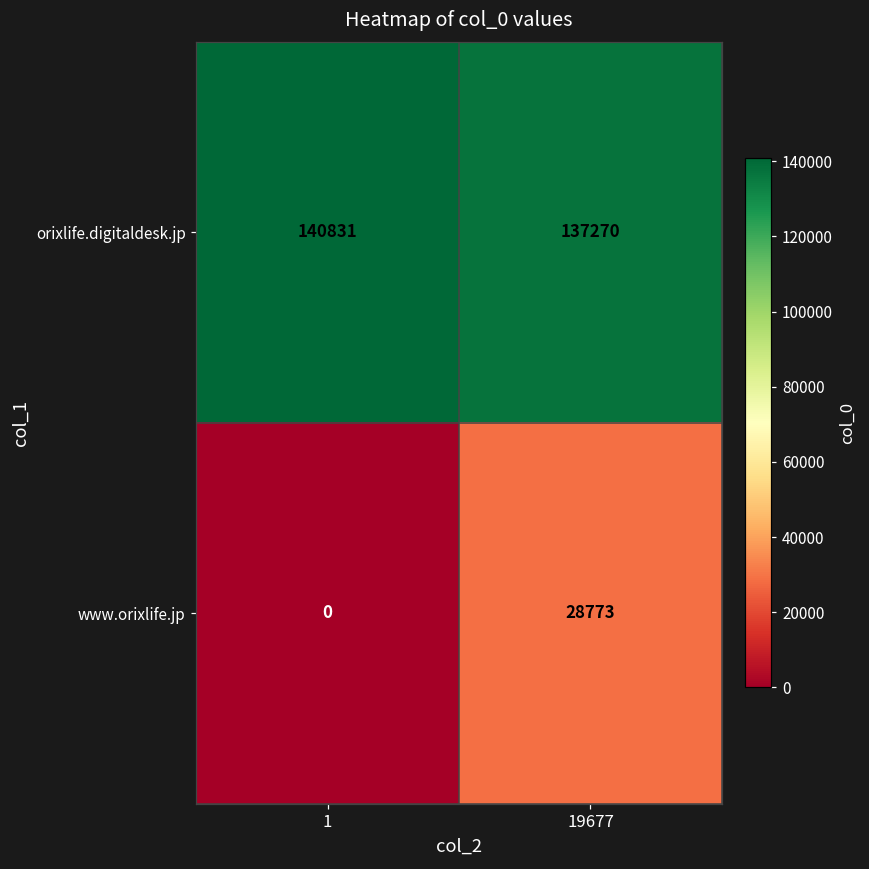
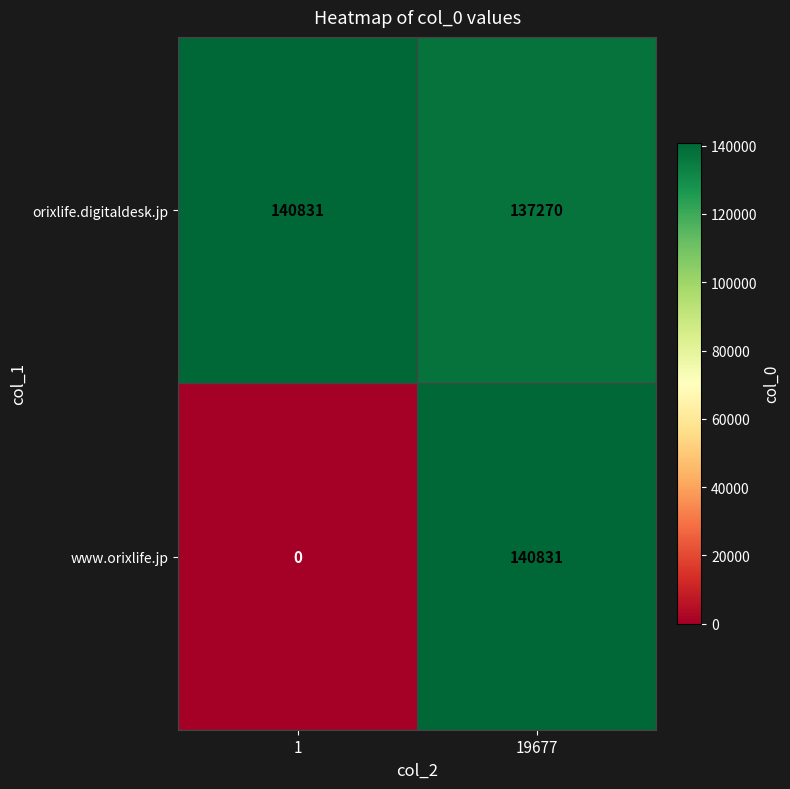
  {
    "orixlife.digitaldesk.jp": {
      "1": 140831,
      "19677": 137270
    },
    "www.orixlife.jp": {
      "1": 0,
-     "19677": 28773
+     "19677": 140831
    }
  }
